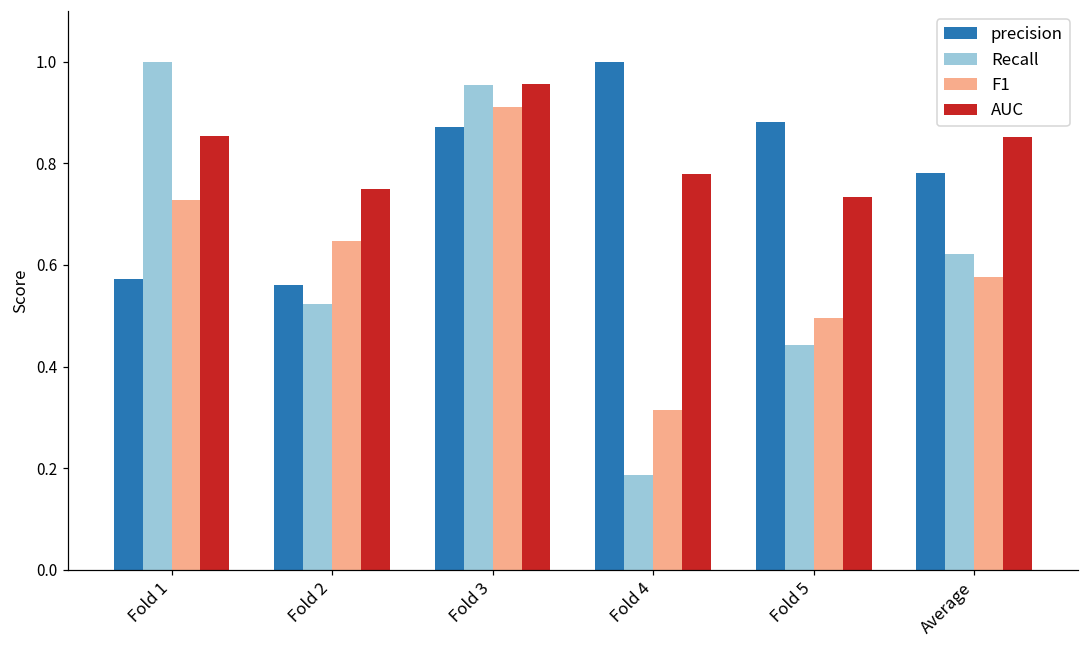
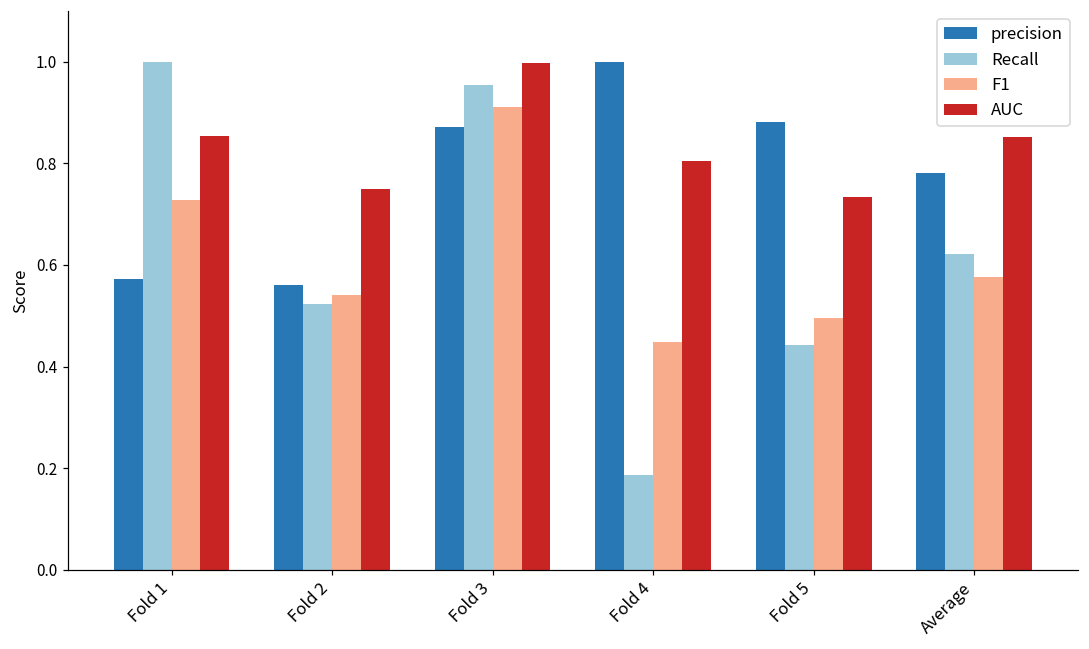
  {
    "precision": {
      "Fold 1": 0.57,
      "Fold 2": 0.56,
      "Fold 3": 0.87,
      "Fold 4": 1.00,
      "Fold 5": 0.88,
      "Average": 0.78
    },
    "Recall": {
      "Fold 1": 1.00,
      "Fold 2": 0.52,
      "Fold 3": 0.95,
      "Fold 4": 0.19,
      "Fold 5": 0.44,
      "Average": 0.62
    },
    "F1": {
      "Fold 1": 0.73,
-     "Fold 2": 0.65,
+     "Fold 2": 0.54,
      "Fold 3": 0.91,
-     "Fold 4": 0.31,
+     "Fold 4": 0.45,
      "Fold 5": 0.49,
      "Average": 0.58
    },
    "AUC": {
      "Fold 1": 0.85,
      "Fold 2": 0.75,
-     "Fold 3": 0.96,
-     "Fold 4": 0.78,
+     "Fold 3": 1.00,
+     "Fold 4": 0.80,
      "Fold 5": 0.73,
      "Average": 0.85
    }
  }
